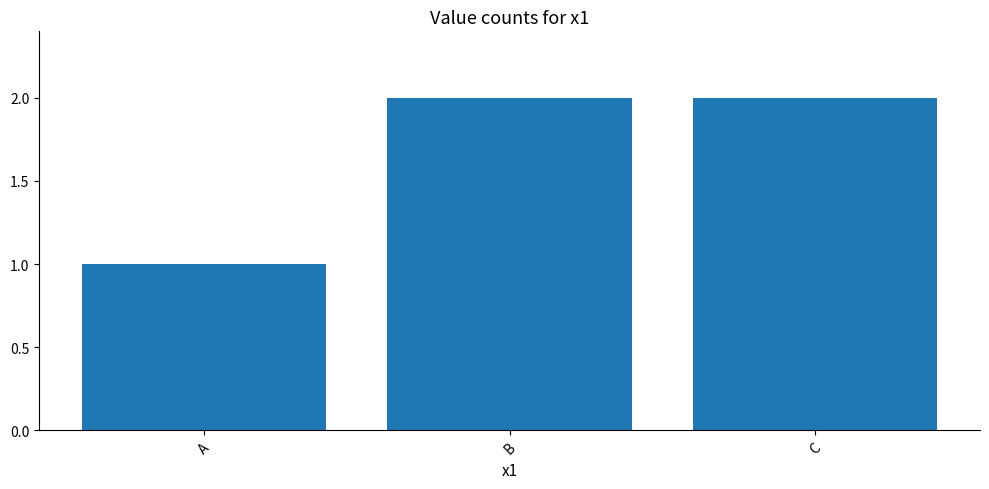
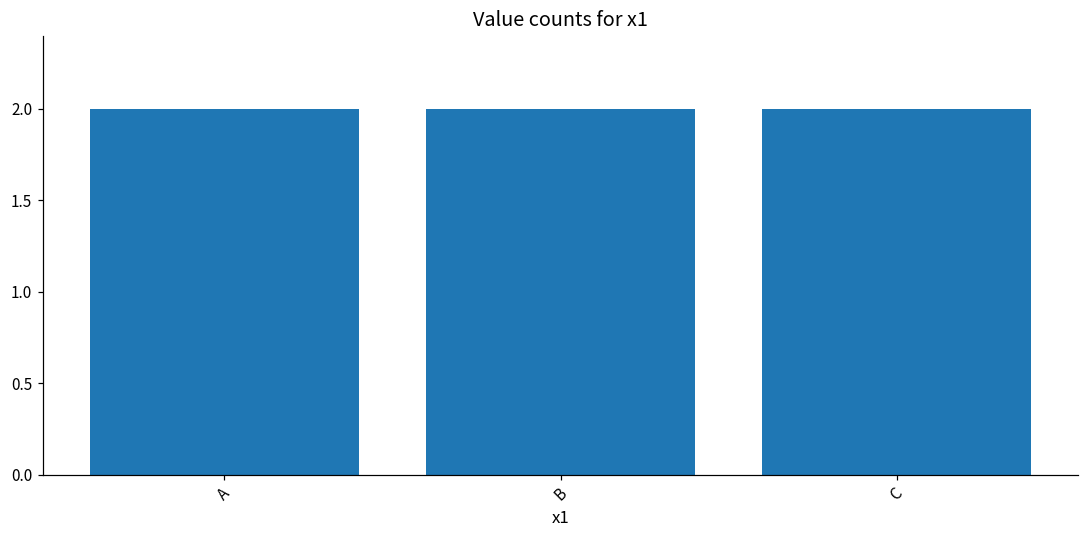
  {
-   "A": 1,
+   "A": 2,
    "B": 2,
    "C": 2
  }
